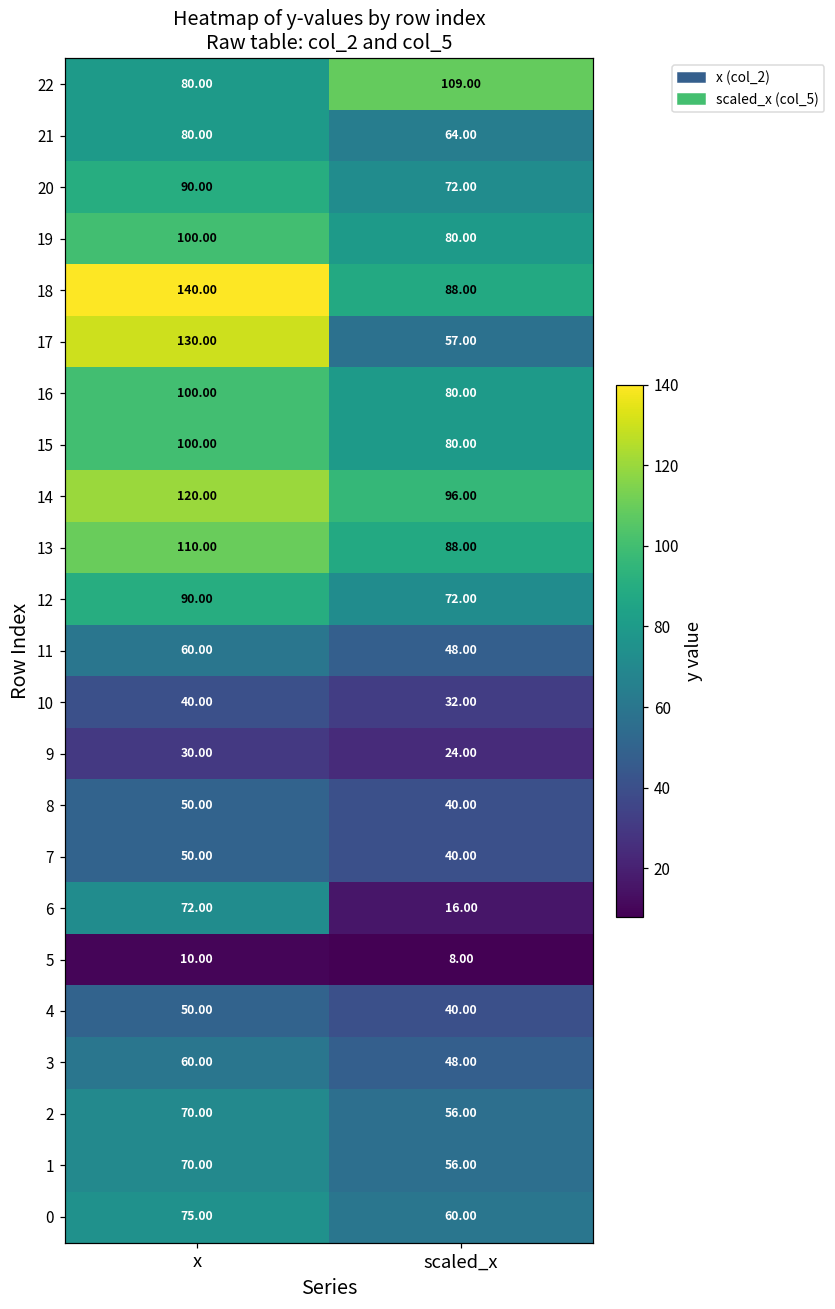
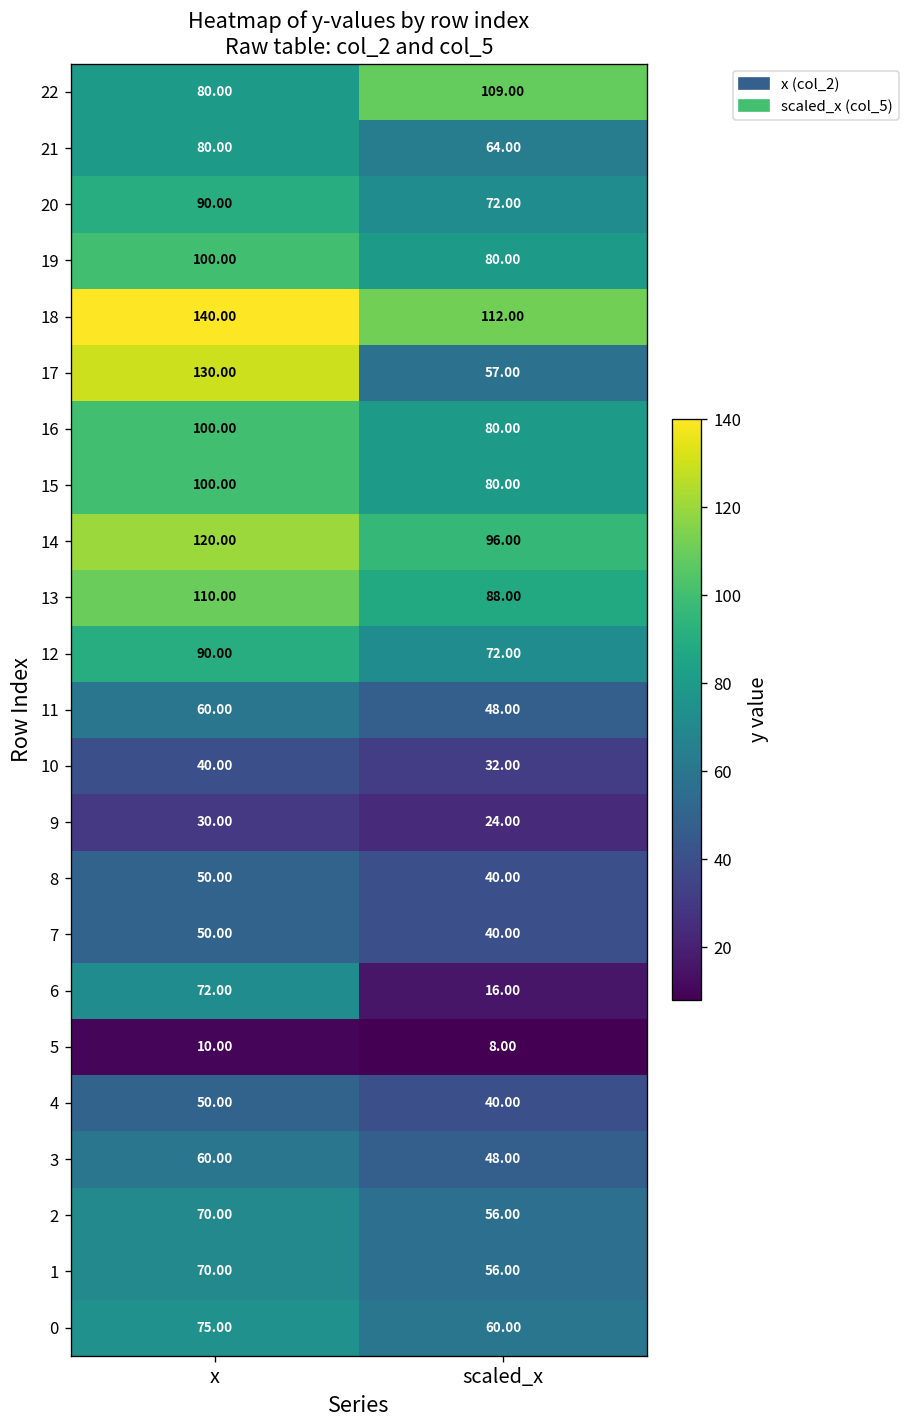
  {
    "22": {
      "x": 80.00,
      "scaled_x": 109.00
    },
    "21": {
      "x": 80.00,
      "scaled_x": 64.00
    },
    "20": {
      "x": 90.00,
      "scaled_x": 72.00
    },
    "19": {
      "x": 100.00,
      "scaled_x": 80.00
    },
    "18": {
      "x": 140.00,
-     "scaled_x": 88.00
+     "scaled_x": 112.00
    },
    "17": {
      "x": 130.00,
      "scaled_x": 57.00
    },
    "16": {
      "x": 100.00,
      "scaled_x": 80.00
    },
    "15": {
      "x": 100.00,
      "scaled_x": 80.00
    },
    "14": {
      "x": 120.00,
      "scaled_x": 96.00
    },
    "13": {
      "x": 110.00,
      "scaled_x": 88.00
    },
    "12": {
      "x": 90.00,
      "scaled_x": 72.00
    },
    "11": {
      "x": 60.00,
      "scaled_x": 48.00
    },
    "10": {
      "x": 40.00,
      "scaled_x": 32.00
    },
    "9": {
      "x": 30.00,
      "scaled_x": 24.00
    },
    "8": {
      "x": 50.00,
      "scaled_x": 40.00
    },
    "7": {
      "x": 50.00,
      "scaled_x": 40.00
    },
    "6": {
      "x": 72.00,
      "scaled_x": 16.00
    },
    "5": {
      "x": 10.00,
      "scaled_x": 8.00
    },
    "4": {
      "x": 50.00,
      "scaled_x": 40.00
    },
    "3": {
      "x": 60.00,
      "scaled_x": 48.00
    },
    "2": {
      "x": 70.00,
      "scaled_x": 56.00
    },
    "1": {
      "x": 70.00,
      "scaled_x": 56.00
    },
    "0": {
      "x": 75.00,
      "scaled_x": 60.00
    }
  }
